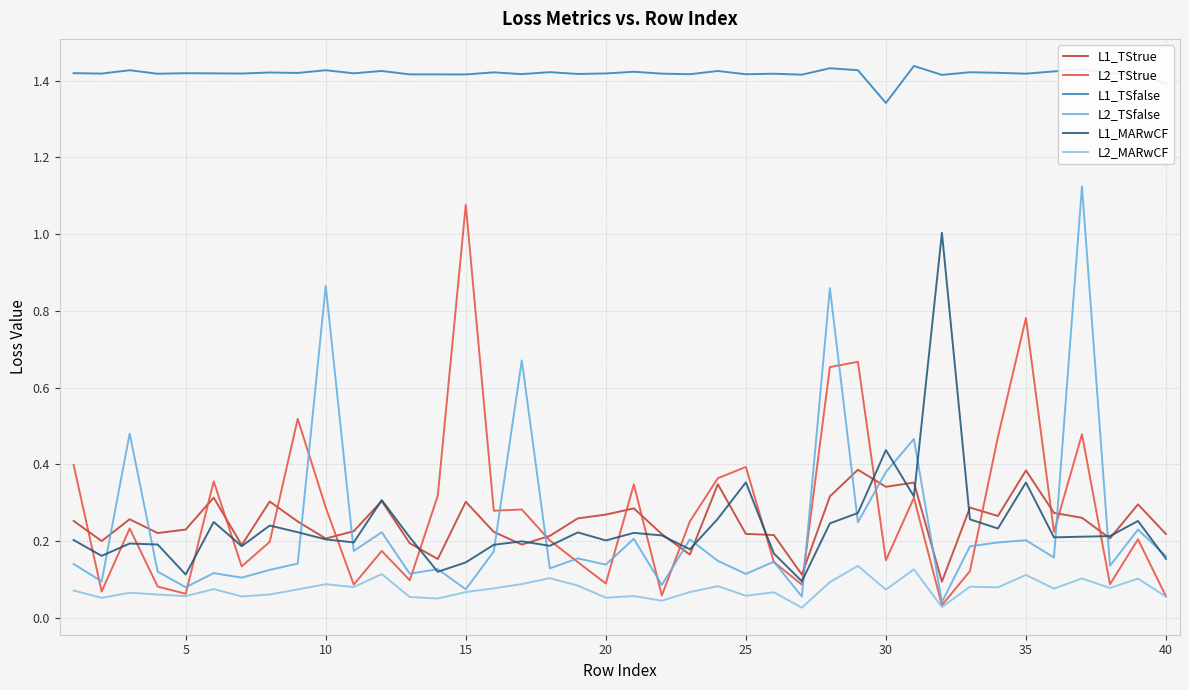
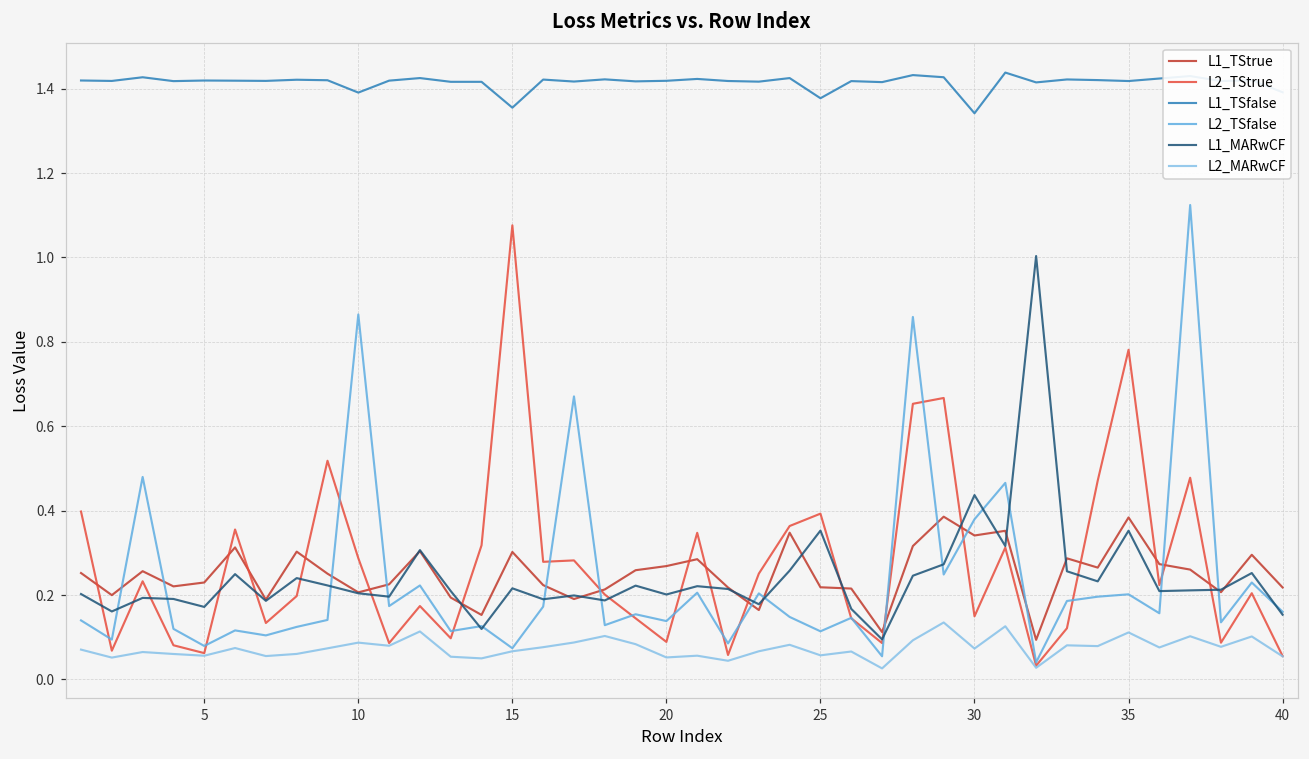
  {
    "L1_TSfalse": {
      "5": 1.42,
-     "10": 1.43,
-     "15": 1.42,
+     "10": 1.39,
+     "15": 1.35,
      "20": 1.42,
-     "25": 1.42,
+     "25": 1.38,
      "30": 1.34,
      "35": 1.42
    },
    "L1_MARwCF": {
-     "5": 0.11,
-     "15": 0.14,
+     "5": 0.17,
+     "15": 0.22,
      "20": 0.20,
      "25": 0.35,
      "30": 0.44,
      "35": 0.35,
      "40": 0.15
    }
  }
